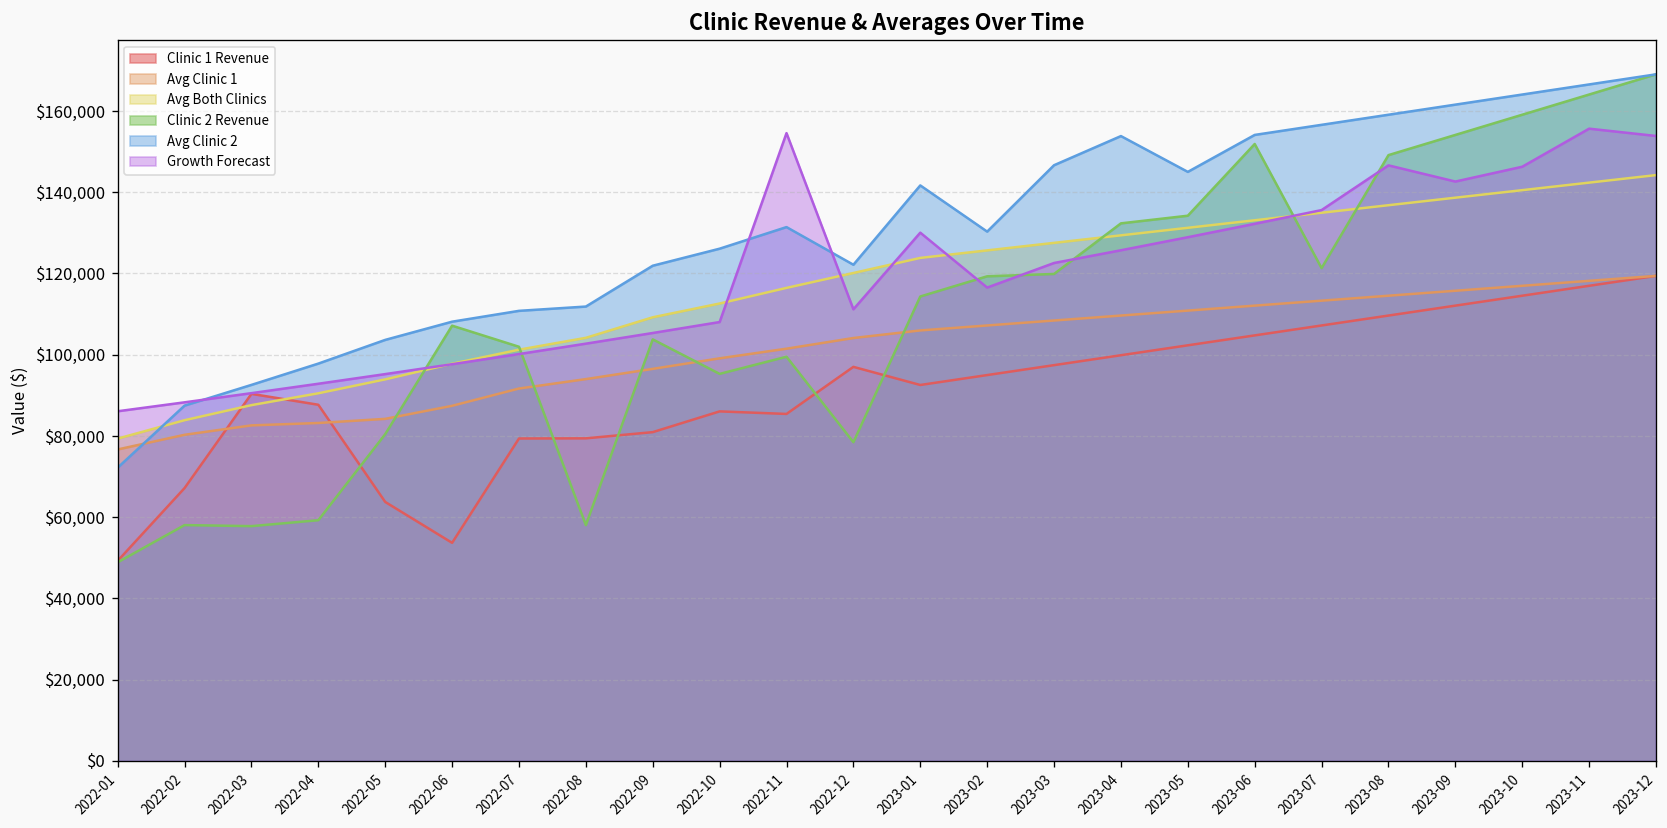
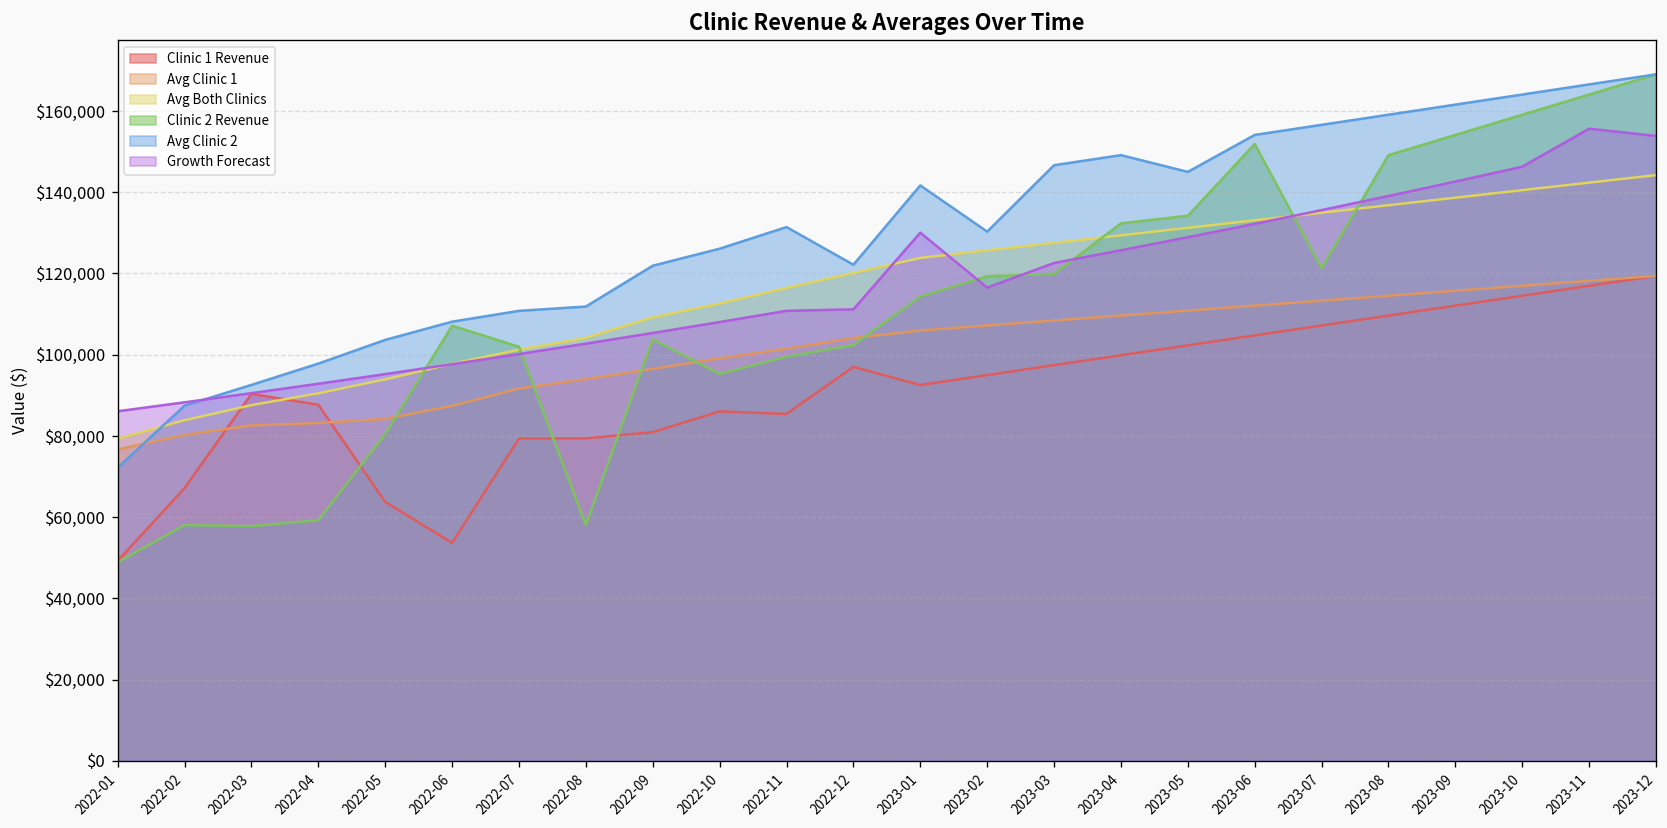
  {
    "Clinic 2 Revenue": {
      "2022-02": "$58,000",
      "2022-03": "$58,000",
      "2022-04": "$59,000",
      "2022-05": "$80,000",
      "2022-06": "$107,000",
      "2022-08": "$58,000",
      "2022-09": "$104,000",
      "2022-10": "$95,000",
      "2022-11": "$99,000",
-     "2022-12": "$78,000",
+     "2022-12": "$102,000",
      "2023-01": "$114,000",
      "2023-02": "$119,000",
      "2023-03": "$120,000",
      "2023-04": "$132,000",
      "2023-05": "$134,000",
      "2023-06": "$152,000",
      "2023-07": "$121,000",
      "2023-08": "$149,000",
      "2023-09": "$154,000",
      "2023-10": "$159,000",
      "2023-11": "$164,000"
    },
    "Avg Clinic 2": {
      "2022-01": "$72,000",
      "2022-02": "$87,000",
      "2022-03": "$93,000",
      "2022-04": "$98,000",
      "2022-05": "$104,000",
      "2022-06": "$108,000",
      "2022-07": "$111,000",
      "2022-08": "$112,000",
      "2022-09": "$122,000",
      "2022-10": "$126,000",
      "2022-11": "$131,000",
      "2022-12": "$122,000",
      "2023-01": "$142,000",
      "2023-02": "$130,000",
      "2023-03": "$147,000",
-     "2023-04": "$154,000",
+     "2023-04": "$149,000",
      "2023-05": "$145,000",
      "2023-06": "$154,000",
      "2023-07": "$157,000",
      "2023-08": "$159,000",
      "2023-09": "$162,000",
      "2023-10": "$164,000",
      "2023-11": "$167,000"
    },
    "Growth Forecast": {
      "2022-01": "$86,000",
      "2022-02": "$88,000",
      "2022-04": "$93,000",
      "2022-05": "$95,000",
      "2022-07": "$100,000",
      "2022-08": "$103,000",
      "2022-09": "$105,000",
      "2022-10": "$108,000",
-     "2022-11": "$155,000",
+     "2022-11": "$111,000",
      "2022-12": "$111,000",
      "2023-01": "$130,000",
      "2023-02": "$117,000",
      "2023-03": "$123,000",
      "2023-04": "$126,000",
      "2023-05": "$129,000",
      "2023-06": "$132,000",
-     "2023-08": "$147,000",
+     "2023-08": "$139,000",
      "2023-09": "$143,000",
      "2023-10": "$146,000",
      "2023-11": "$156,000",
      "2023-12": "$154,000"
    }
  }
